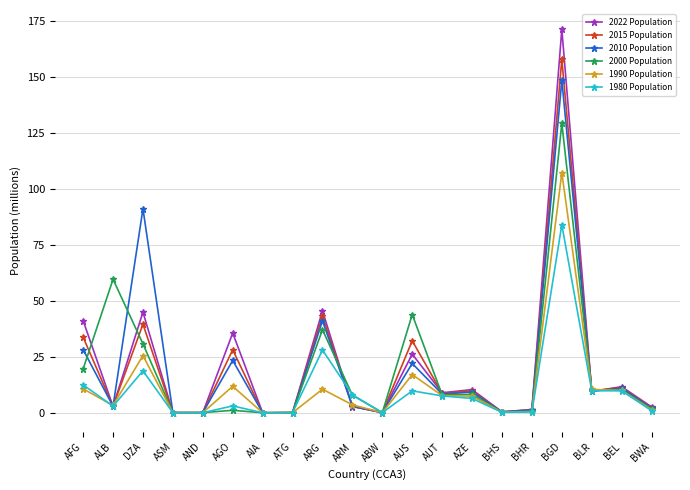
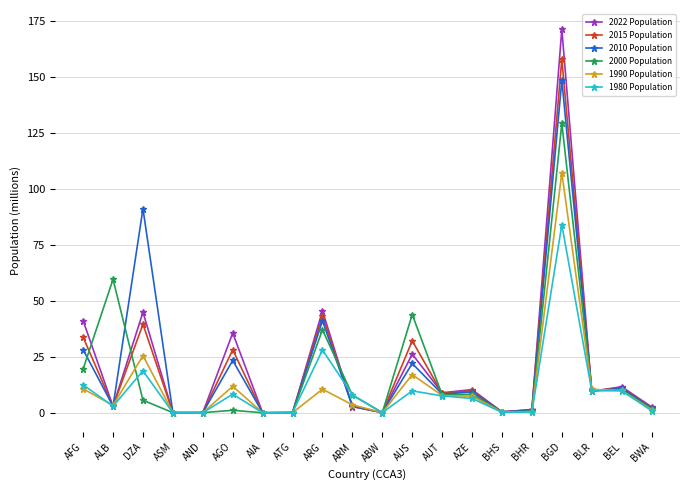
  {
    "2022 Population": {
      "AFG": 41,
      "DZA": 45,
      "AGO": 36,
      "ARG": 46,
      "AUS": 26,
      "BGD": 171
    },
    "2015 Population": {
      "AFG": 34,
      "DZA": 40,
      "AGO": 28,
      "ARG": 43,
      "AUS": 32,
      "BGD": 158
    },
    "2010 Population": {
      "AFG": 28,
      "DZA": 91,
      "AGO": 23,
      "ARG": 41,
      "AUS": 22,
      "BGD": 148
    },
    "2000 Population": {
      "AFG": 20,
      "ALB": 60,
-     "DZA": 31,
+     "DZA": 6,
      "AGO": 1,
      "ARG": 37,
      "AUS": 44,
      "BGD": 129
    },
    "1990 Population": {
      "AFG": 11,
      "DZA": 26,
      "AGO": 12,
      "ARG": 11,
      "AUS": 17,
      "BGD": 107
    },
    "1980 Population": {
      "AFG": 12,
      "DZA": 19,
-     "AGO": 3,
+     "AGO": 8,
      "ARG": 28,
      "AUS": 10,
      "BGD": 84
    }
  }
